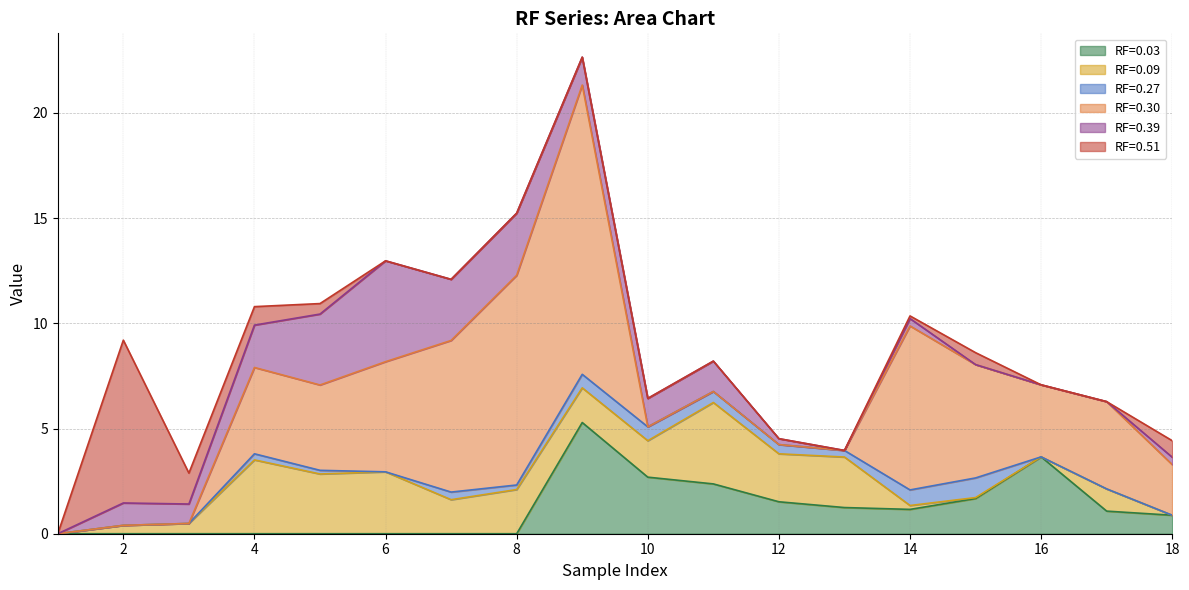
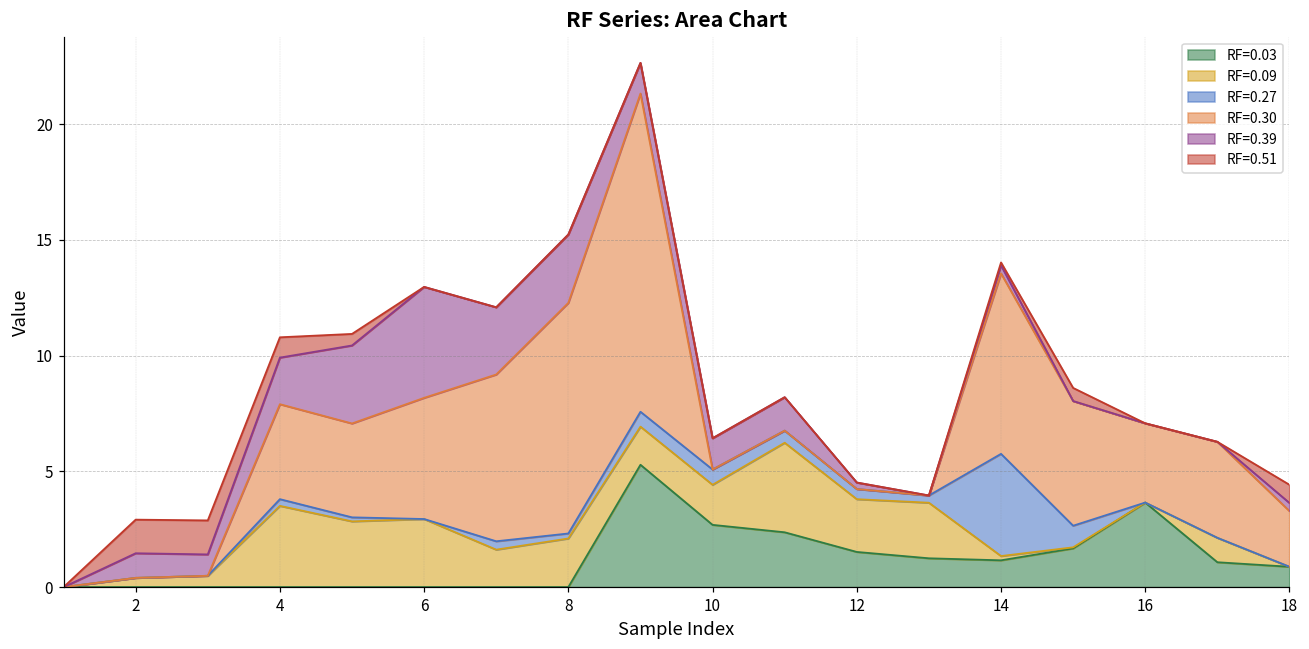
  {
    "RF=0.03": {
      "2": 0.0,
      "4": 0.0,
      "6": 0.0,
      "8": 0.0,
      "10": 2.7,
      "12": 1.5,
      "14": 1.2
    },
    "RF=0.27": {
      "4": 0.3,
      "8": 0.2,
-     "14": 0.7
+     "14": 4.4
    },
    "RF=0.39": {
      "2": 1.1,
      "4": 2.0,
      "14": 0.3,
      "18": 0.4
    },
    "RF=0.51": {
-     "2": 7.7,
+     "2": 1.5,
      "4": 0.9,
      "14": 0.1,
      "18": 0.8
    }
  }
